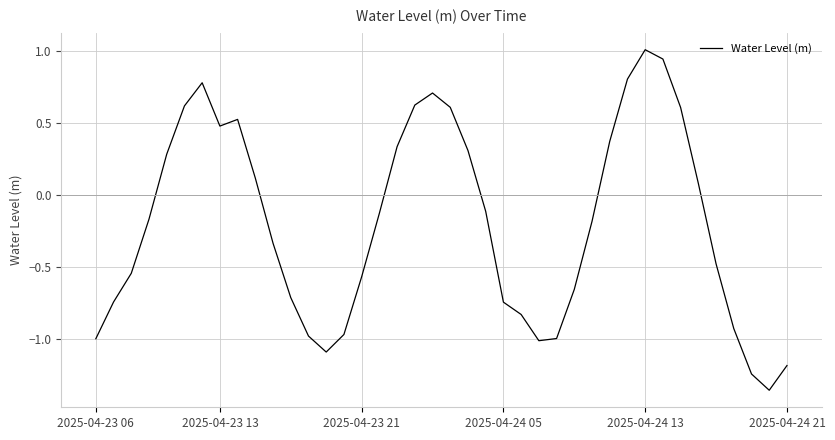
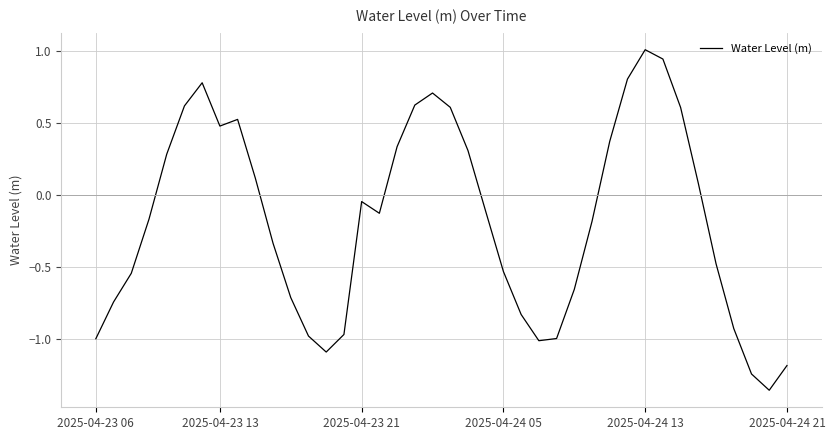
  {
    "2025-04-23 06": -0.99,
    "2025-04-23 13": 0.48,
-   "2025-04-23 21": -0.57,
-   "2025-04-24 05": -0.74,
+   "2025-04-23 21": -0.05,
+   "2025-04-24 05": -0.53,
    "2025-04-24 13": 1.01,
    "2025-04-24 21": -1.18
  }
